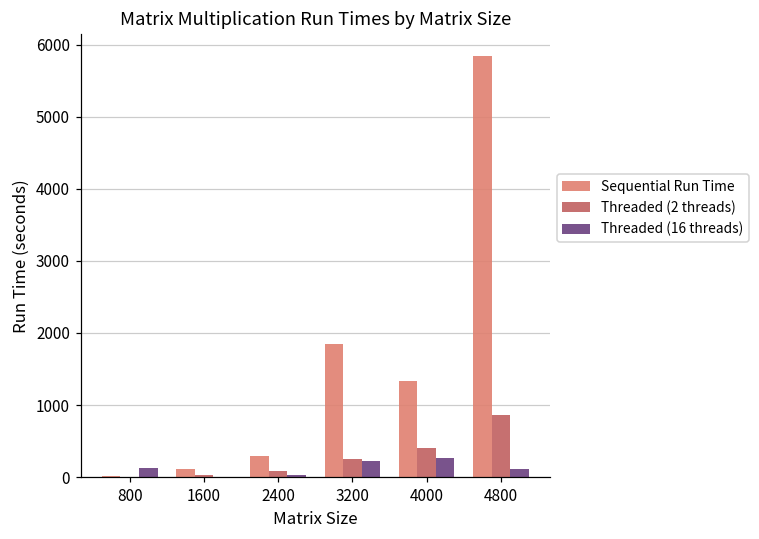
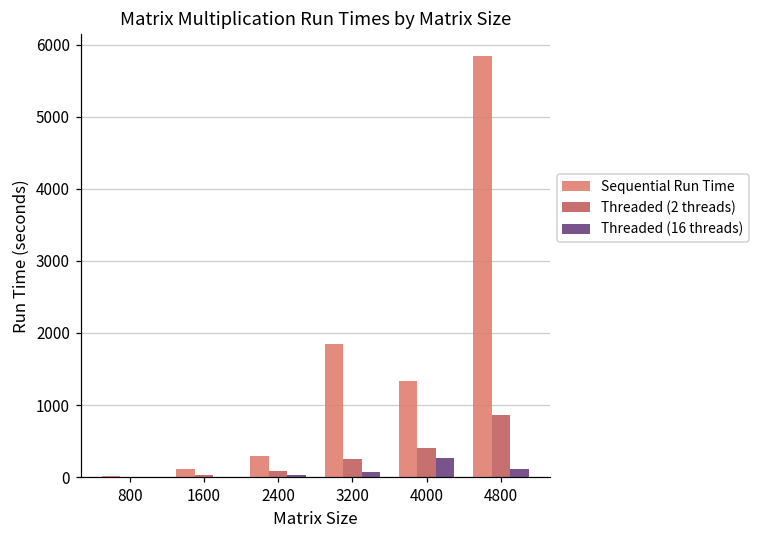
  {
    "Threaded (16 threads)": {
-     "800": 100,
-     "3200": 200,
+     "800": 0,
+     "3200": 100,
      "4000": 300,
      "4800": 100
    }
  }
